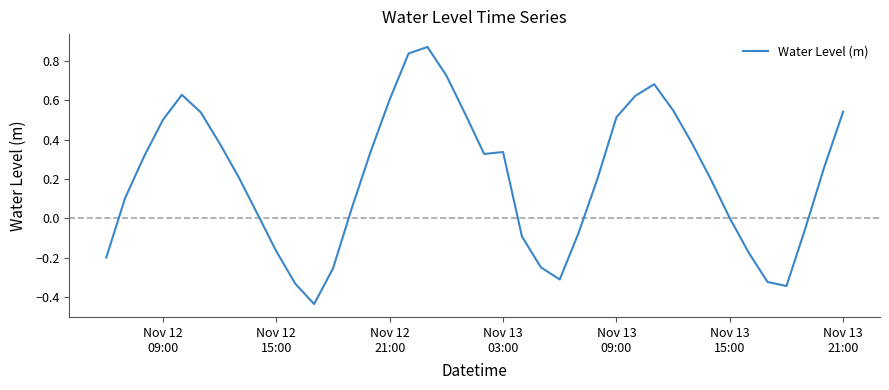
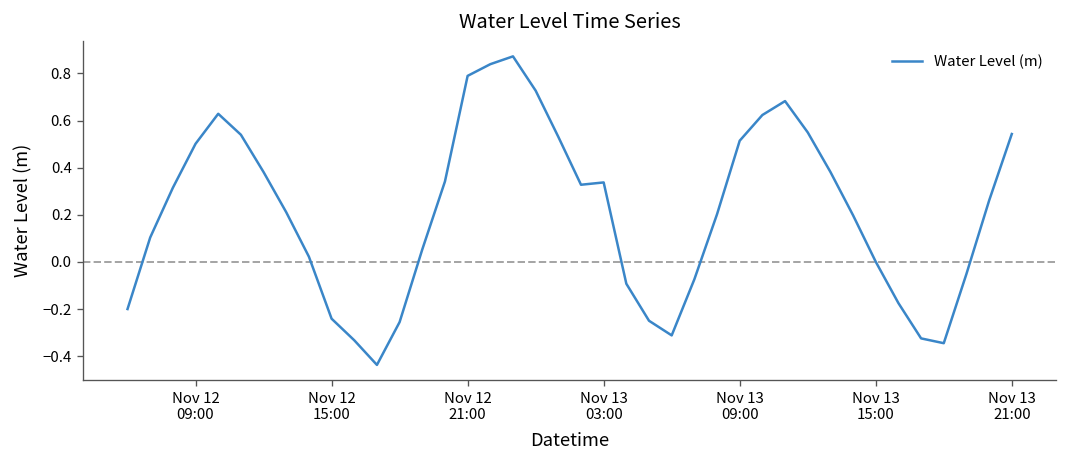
  {
    "Nov 12 09:00": 0.50,
-   "Nov 12 15:00": -0.17,
-   "Nov 12 21:00": 0.60,
+   "Nov 12 15:00": -0.24,
+   "Nov 12 21:00": 0.79,
    "Nov 13 03:00": 0.34,
    "Nov 13 09:00": 0.51,
    "Nov 13 15:00": 0.00,
    "Nov 13 21:00": 0.54
  }
